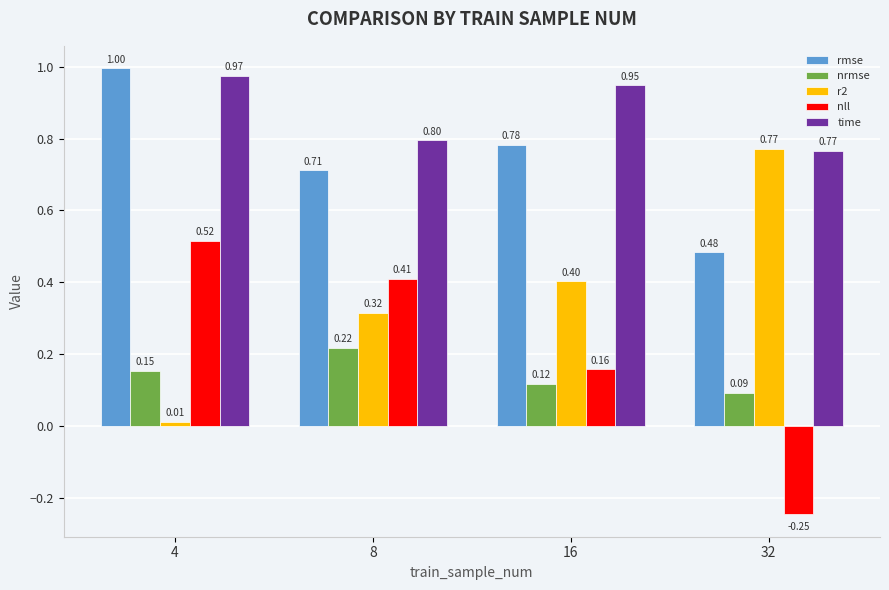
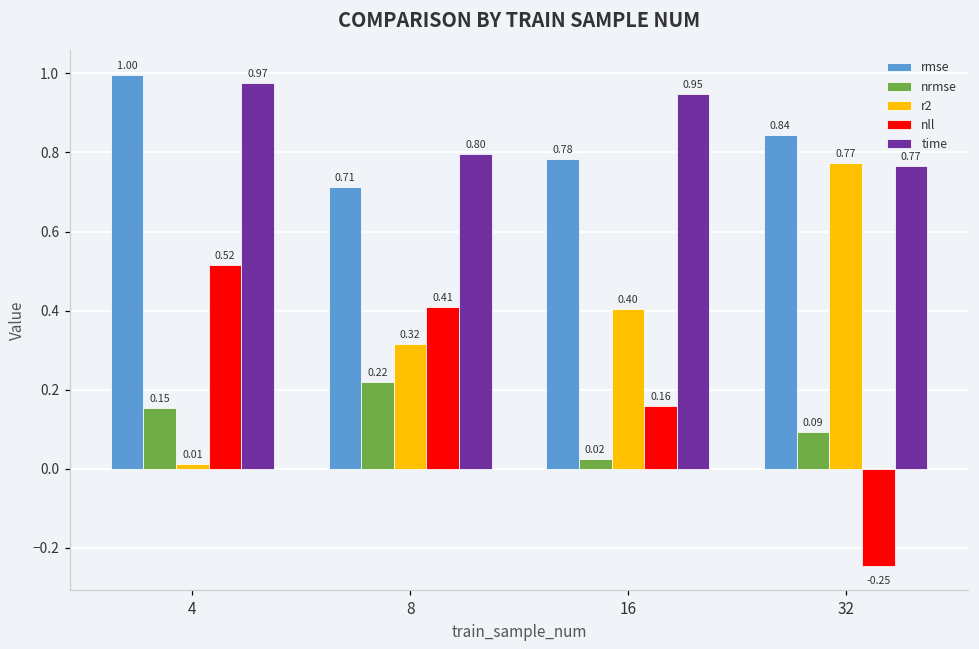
  {
    "rmse": {
      "4": 1.00,
      "8": 0.71,
      "16": 0.78,
-     "32": 0.48
+     "32": 0.84
    },
    "nrmse": {
      "4": 0.15,
      "8": 0.22,
-     "16": 0.12,
+     "16": 0.02,
      "32": 0.09
    },
    "r2": {
      "4": 0.01,
      "8": 0.32,
      "16": 0.40,
      "32": 0.77
    },
    "nll": {
      "4": 0.52,
      "8": 0.41,
      "16": 0.16,
      "32": -0.25
    },
    "time": {
      "4": 0.97,
      "8": 0.80,
      "16": 0.95,
      "32": 0.77
    }
  }
